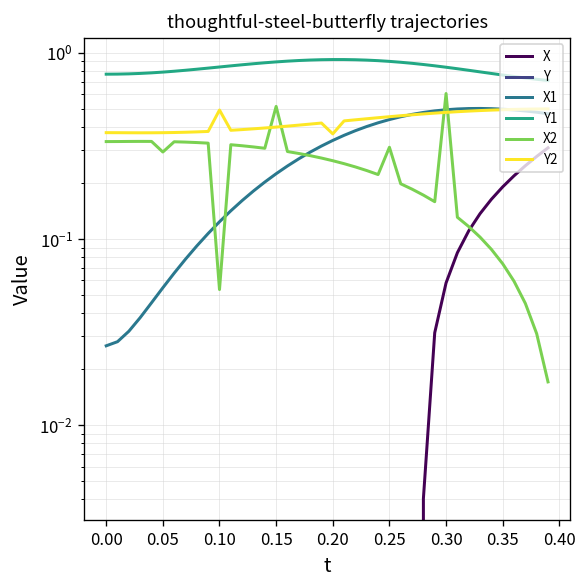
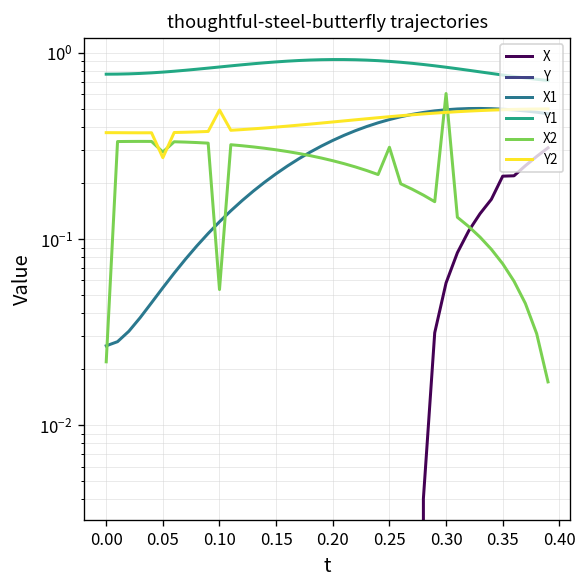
  {
    "X": {
      "0.30": 0.06,
-     "0.35": 0.19
+     "0.35": 0.22
    },
    "X2": {
-     "0.00": 0.33,
+     "0.00": 0.022,
      "0.05": 0.29,
      "0.10": 0.054,
-     "0.15": 0.52,
+     "0.15": 0.30,
      "0.20": 0.26,
      "0.25": 0.31,
      "0.30": 0.60,
      "0.35": 0.07
    },
    "Y2": {
      "0.00": 0.37,
-     "0.05": 0.37,
+     "0.05": 0.27,
      "0.10": 0.49,
      "0.15": 0.40,
-     "0.20": 0.37
+     "0.20": 0.43
    }
  }
